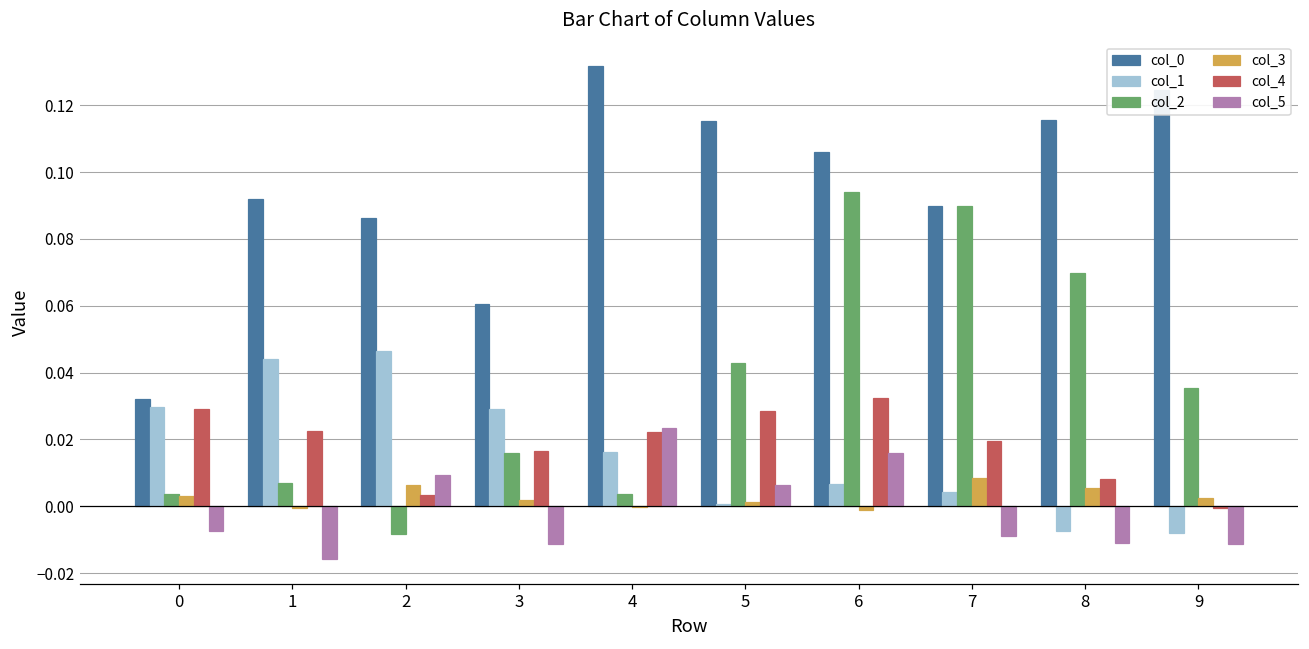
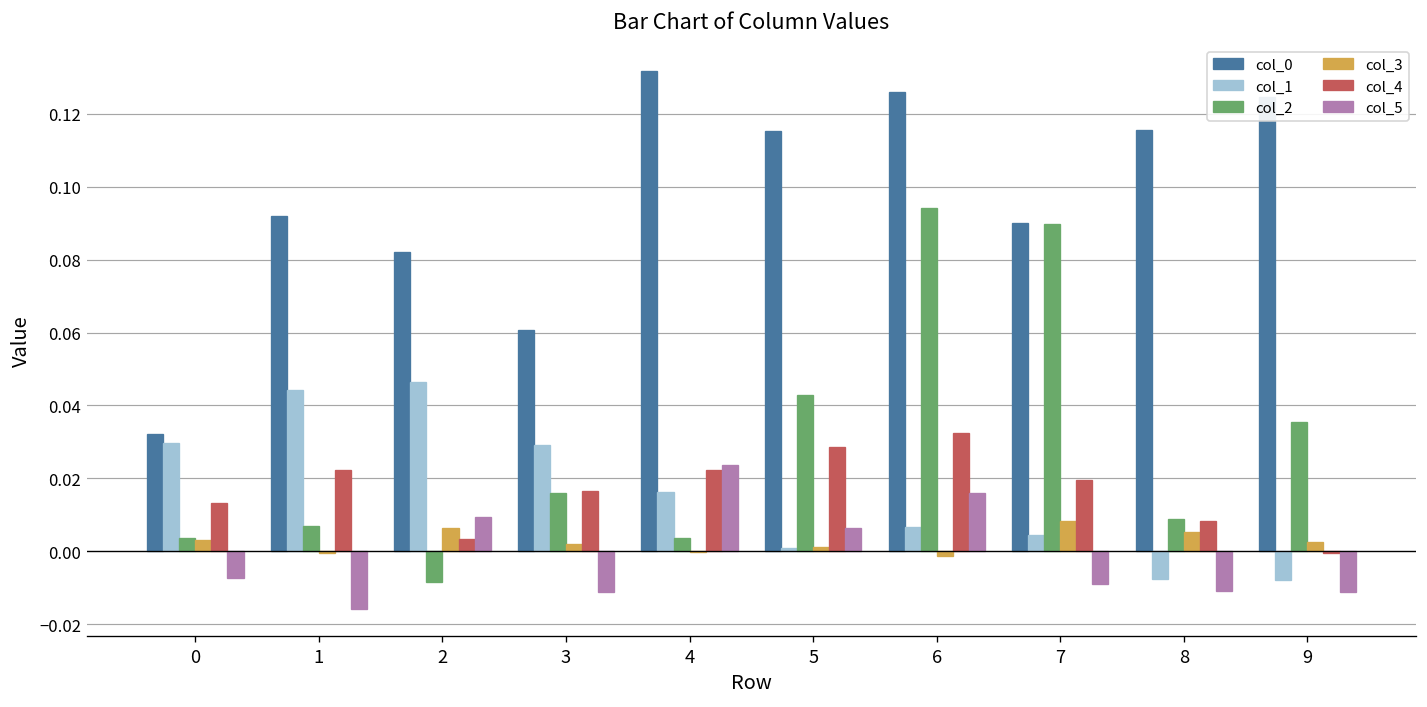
  {
    "col_0": {
      "0": 0.032,
      "1": 0.092,
-     "2": 0.086,
+     "2": 0.082,
      "3": 0.061,
      "4": 0.132,
      "5": 0.115,
-     "6": 0.106,
+     "6": 0.126,
      "7": 0.090,
      "8": 0.115
    },
    "col_1": {
      "0": 0.030,
      "1": 0.044,
      "2": 0.046,
      "3": 0.029,
      "4": 0.016,
      "6": 0.007,
      "7": 0.004,
      "8": -0.007,
      "9": -0.008
    },
    "col_2": {
      "0": 0.004,
      "1": 0.007,
      "2": -0.008,
      "3": 0.016,
      "4": 0.004,
      "5": 0.043,
      "6": 0.094,
      "7": 0.090,
-     "8": 0.070,
+     "8": 0.009,
      "9": 0.035
    },
    "col_3": {
      "0": 0.003,
      "2": 0.006,
      "3": 0.002,
      "5": 0.001,
      "6": -0.001,
      "7": 0.008,
      "8": 0.005,
      "9": 0.003
    },
    "col_4": {
-     "0": 0.029,
+     "0": 0.013,
      "1": 0.022,
      "2": 0.003,
      "3": 0.016,
      "4": 0.022,
      "5": 0.029,
      "6": 0.033,
      "7": 0.019,
      "8": 0.008
    },
    "col_5": {
      "0": -0.007,
      "1": -0.016,
      "2": 0.009,
      "3": -0.011,
      "4": 0.024,
      "5": 0.006,
      "6": 0.016,
      "7": -0.009,
      "8": -0.011,
      "9": -0.011
    }
  }
